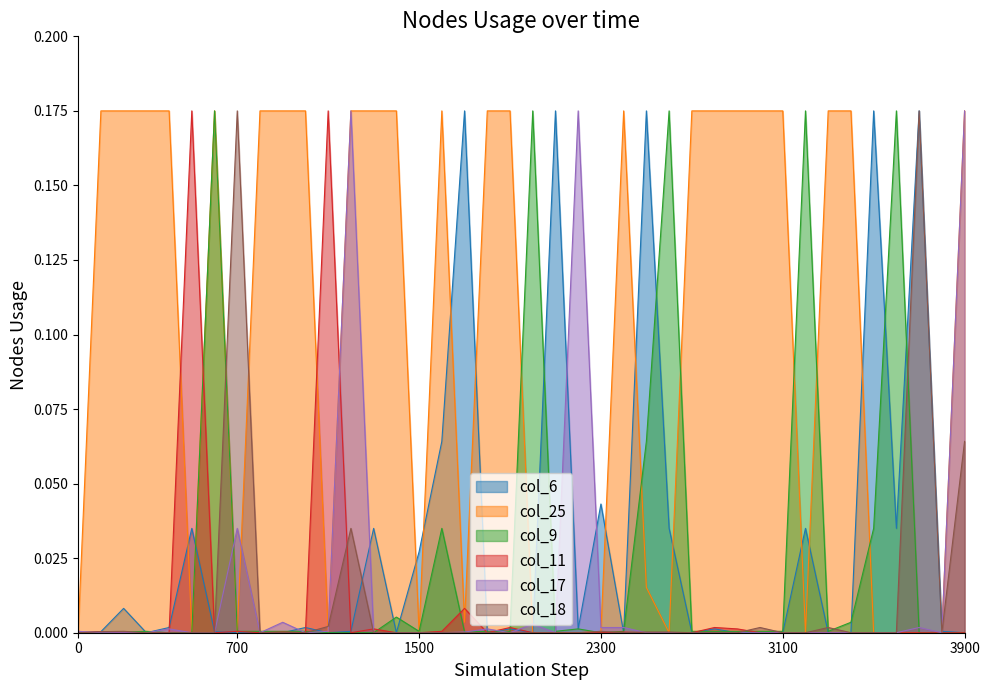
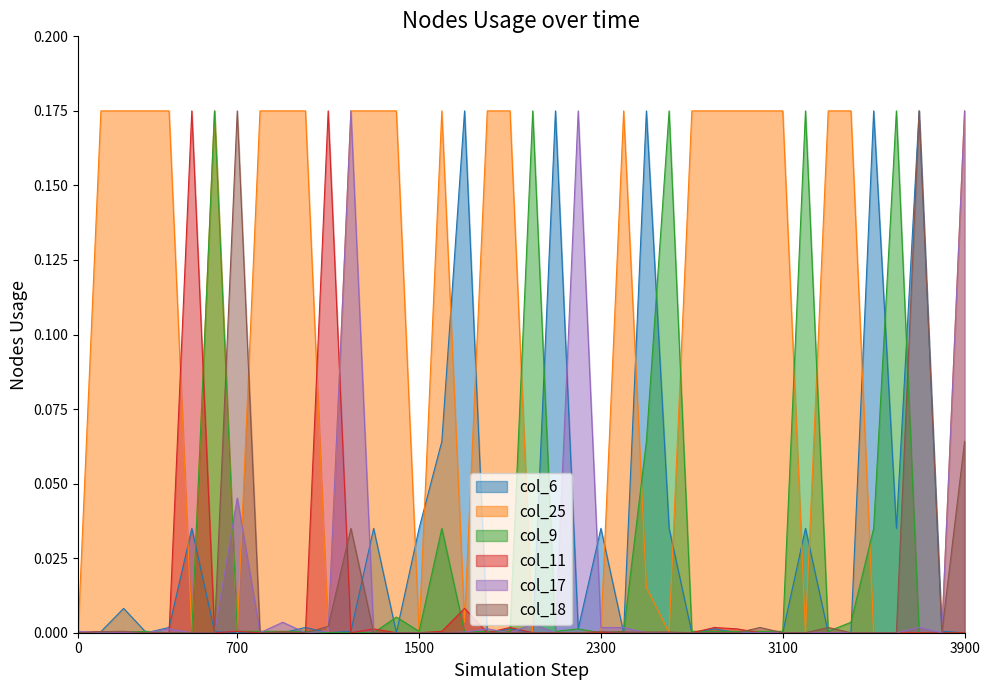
  {
    "col_6": {
-     "1500": 0.027,
-     "2300": 0.043
+     "1500": 0.035,
+     "2300": 0.035
    },
    "col_25": {
      "3100": 0.175
    },
    "col_17": {
-     "700": 0.035,
+     "700": 0.045,
      "2300": 0.002
    },
    "col_18": {
      "700": 0.175,
      "3900": 0.064
    }
  }
